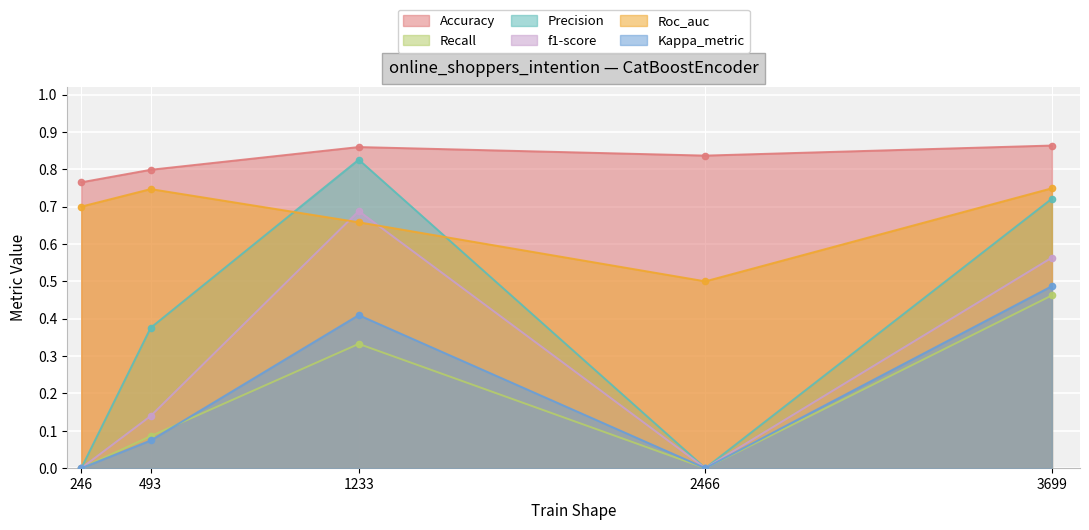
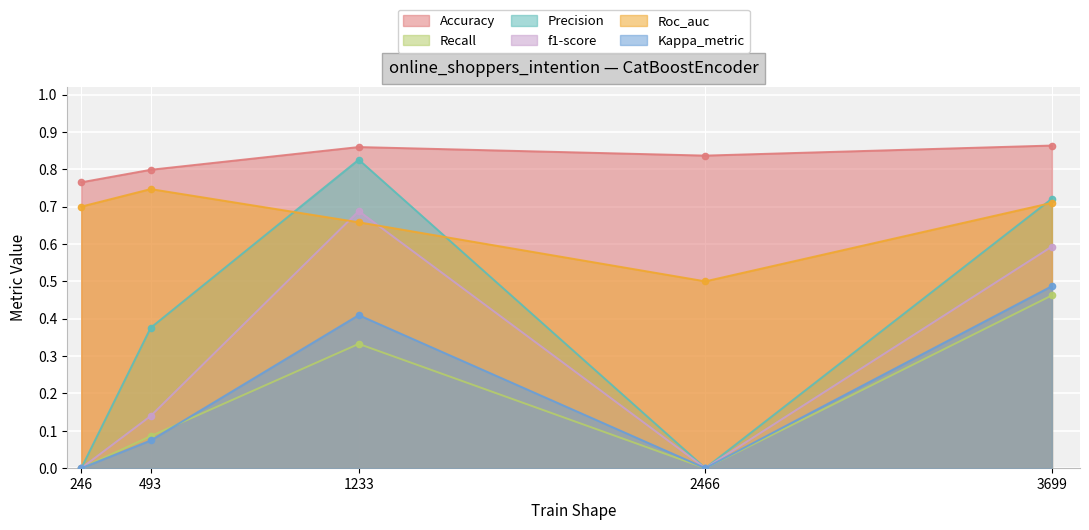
  {
    "Accuracy": {
      "246": 0.77,
      "493": 0.80,
      "1233": 0.86,
      "2466": 0.84,
      "3699": 0.86
    },
    "Recall": {
      "493": 0.09,
      "1233": 0.33,
      "3699": 0.46
    },
    "f1-score": {
      "493": 0.14,
      "1233": 0.69,
-     "3699": 0.56
+     "3699": 0.59
    },
    "Roc_auc": {
      "246": 0.70,
      "493": 0.75,
      "1233": 0.66,
      "2466": 0.50,
-     "3699": 0.75
+     "3699": 0.71
    }
  }
